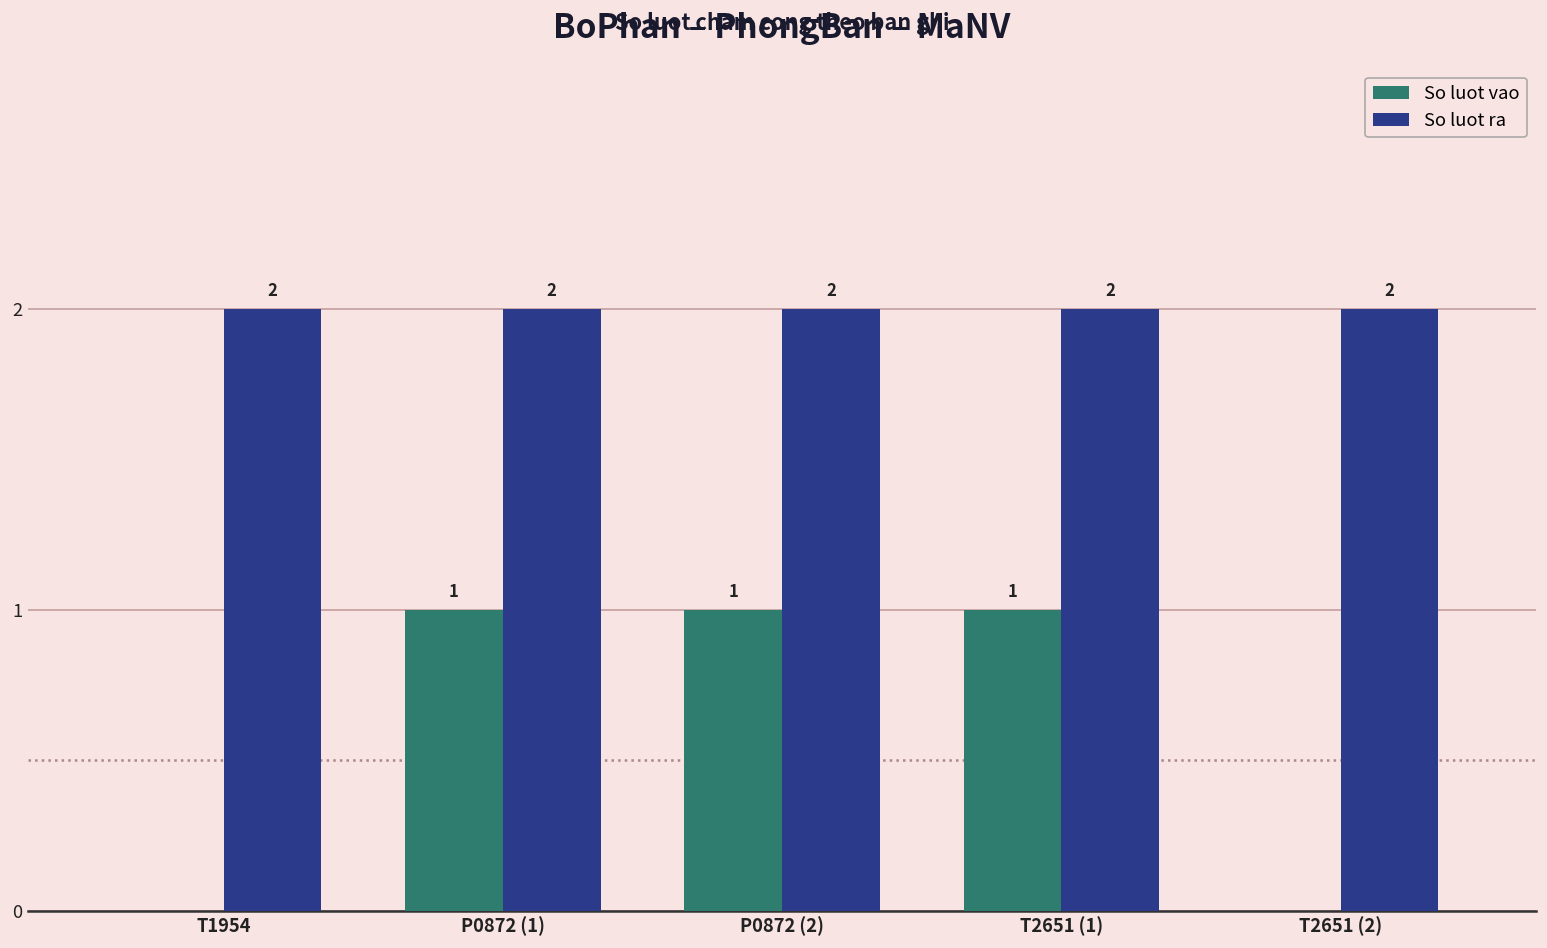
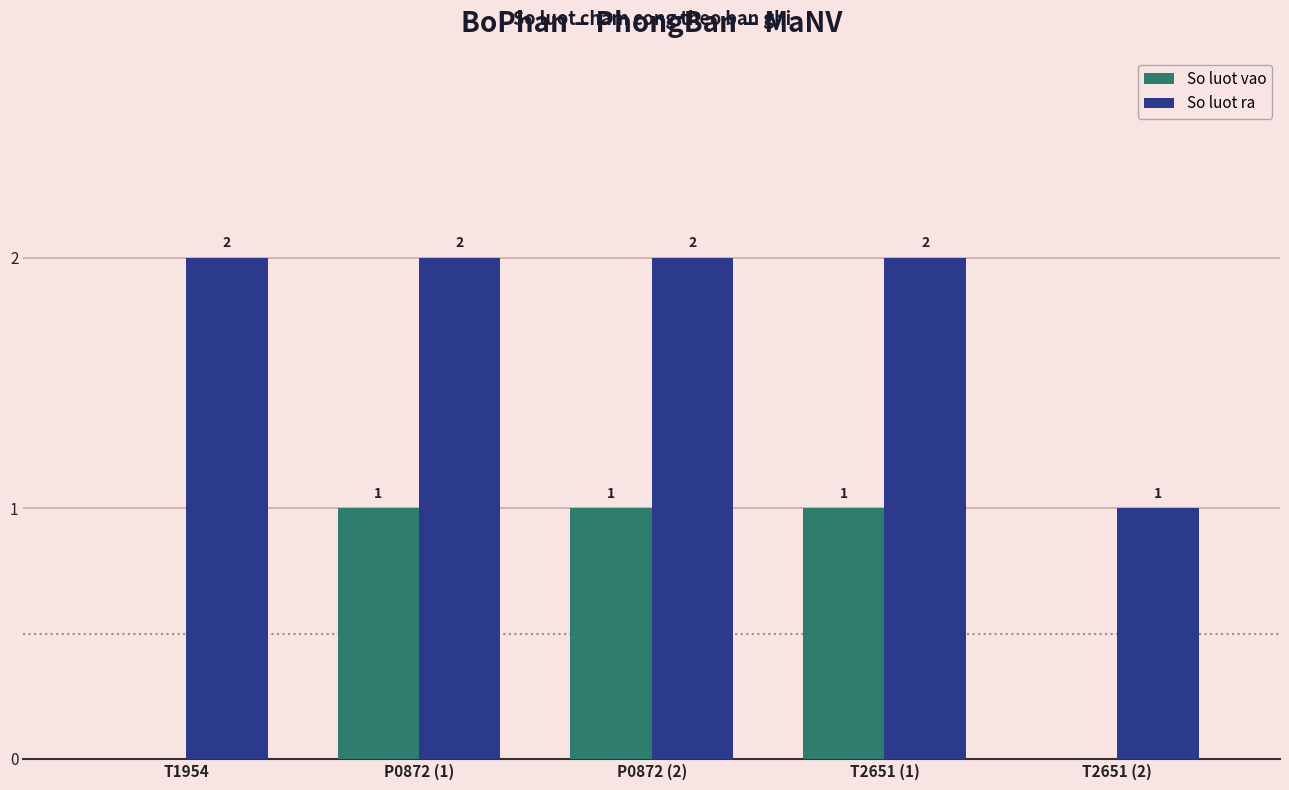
  {
    "So luot vao": {
      "P0872 (1)": 1,
      "P0872 (2)": 1,
      "T2651 (1)": 1
    },
    "So luot ra": {
      "T1954": 2,
      "P0872 (1)": 2,
      "P0872 (2)": 2,
      "T2651 (1)": 2,
-     "T2651 (2)": 2
+     "T2651 (2)": 1
    }
  }
